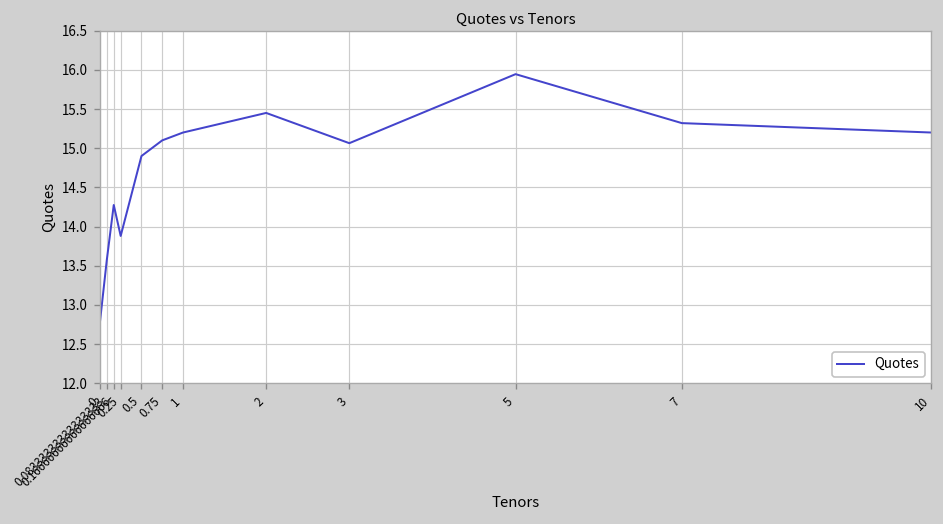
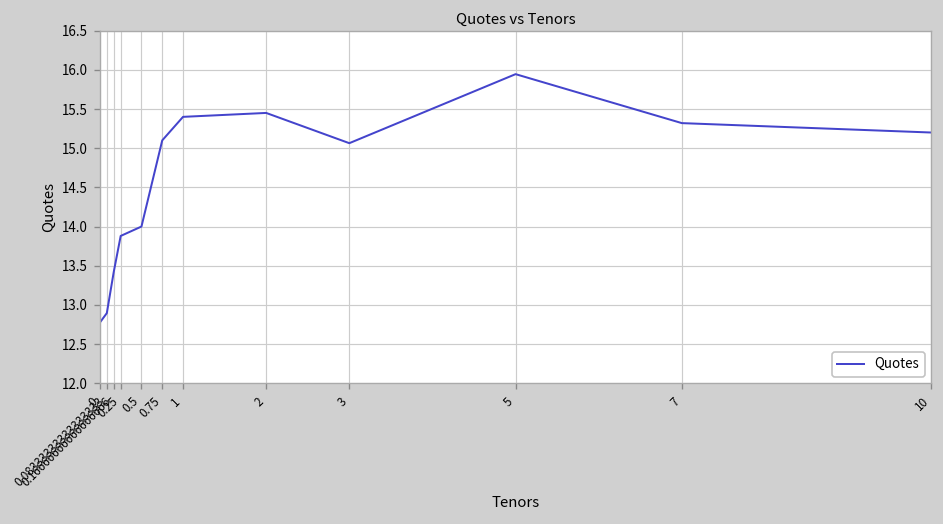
  {
    "0": 12.8,
-   "0.08333333333333333": 13.6,
-   "0.16666666666666666": 14.3,
+   "0.08333333333333333": 12.9,
+   "0.16666666666666666": 13.4,
    "0.25": 13.9,
-   "0.5": 14.9,
+   "0.5": 14.0,
    "0.75": 15.1,
-   "1": 15.2,
+   "1": 15.4,
    "2": 15.5,
    "3": 15.1,
    "5": 15.9,
    "7": 15.3,
    "10": 15.2
  }
